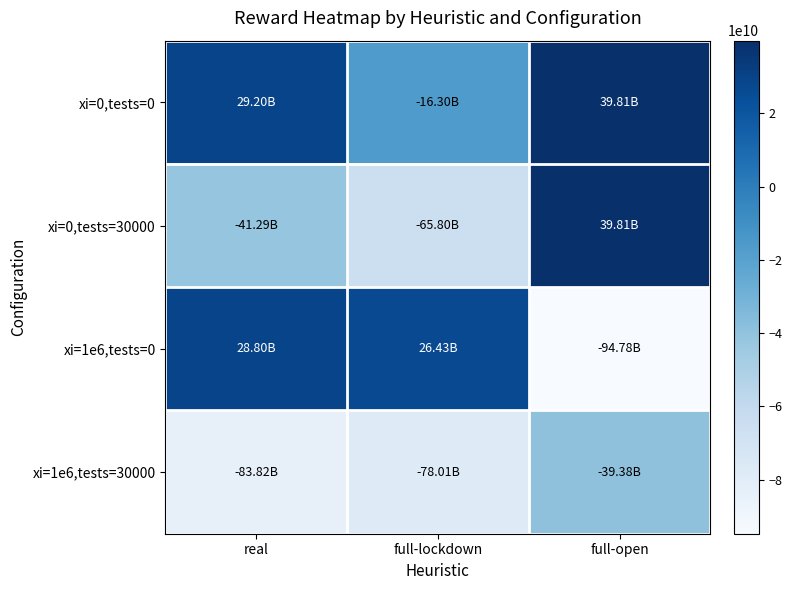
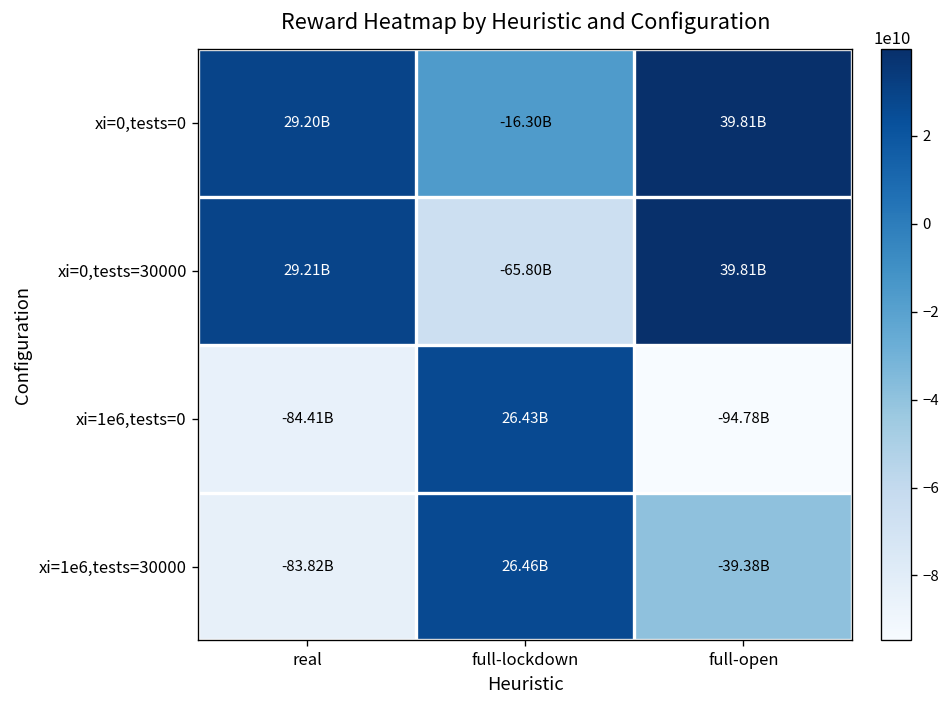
  {
    "xi=0,tests=0": {
      "real": "29.20B",
      "full-lockdown": "-16.30B",
      "full-open": "39.81B"
    },
    "xi=0,tests=30000": {
-     "real": "-41.29B",
+     "real": "29.21B",
      "full-lockdown": "-65.80B",
      "full-open": "39.81B"
    },
    "xi=1e6,tests=0": {
-     "real": "28.80B",
+     "real": "-84.41B",
      "full-lockdown": "26.43B",
      "full-open": "-94.78B"
    },
    "xi=1e6,tests=30000": {
      "real": "-83.82B",
-     "full-lockdown": "-78.01B",
+     "full-lockdown": "26.46B",
      "full-open": "-39.38B"
    }
  }
